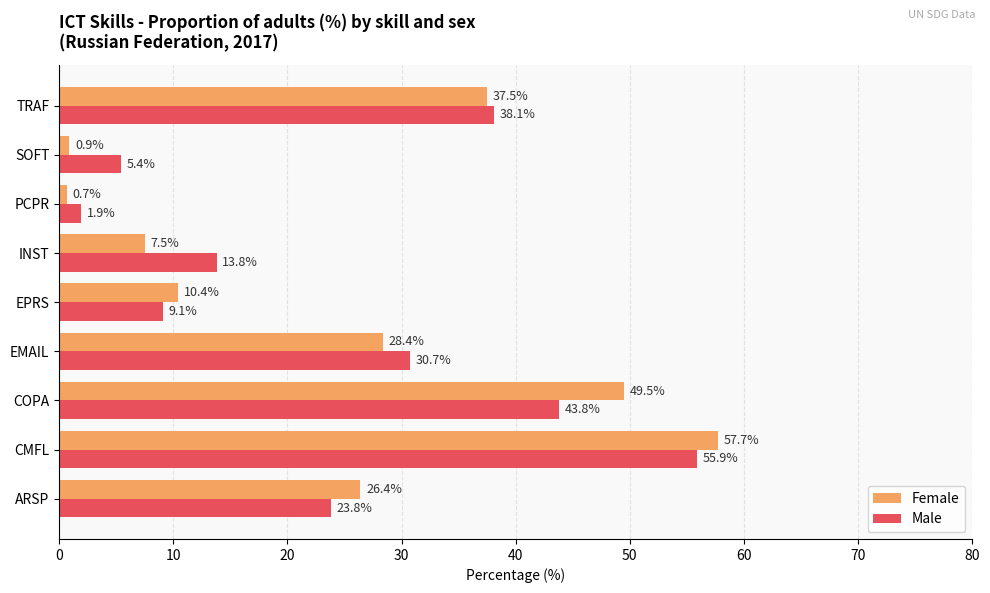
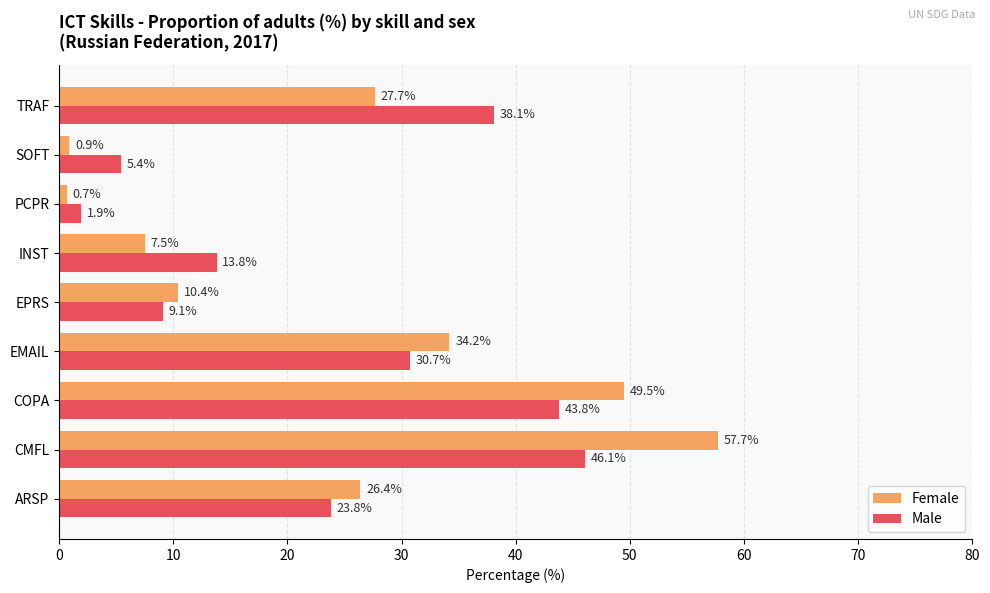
  {
    "Female": {
-     "TRAF": "37.5%",
+     "TRAF": "27.7%",
      "SOFT": "0.9%",
      "PCPR": "0.7%",
      "INST": "7.5%",
      "EPRS": "10.4%",
-     "EMAIL": "28.4%",
+     "EMAIL": "34.2%",
      "COPA": "49.5%",
      "CMFL": "57.7%",
      "ARSP": "26.4%"
    },
    "Male": {
      "TRAF": "38.1%",
      "SOFT": "5.4%",
      "PCPR": "1.9%",
      "INST": "13.8%",
      "EPRS": "9.1%",
      "EMAIL": "30.7%",
      "COPA": "43.8%",
-     "CMFL": "55.9%",
+     "CMFL": "46.1%",
      "ARSP": "23.8%"
    }
  }
